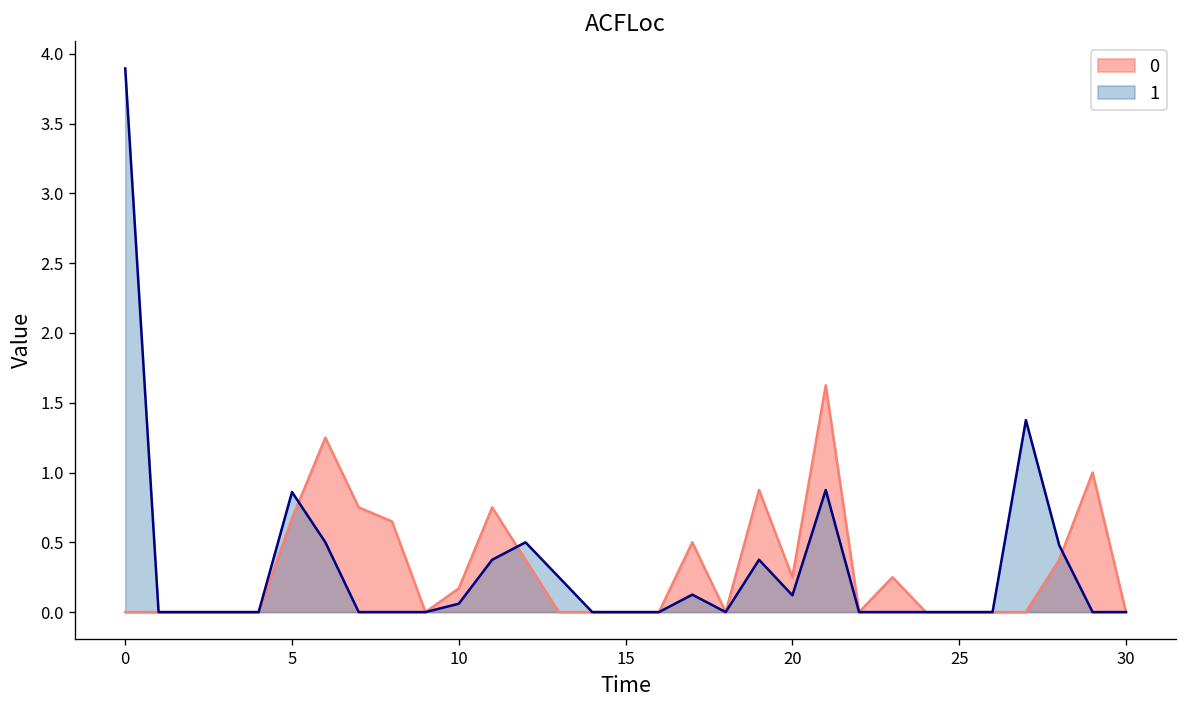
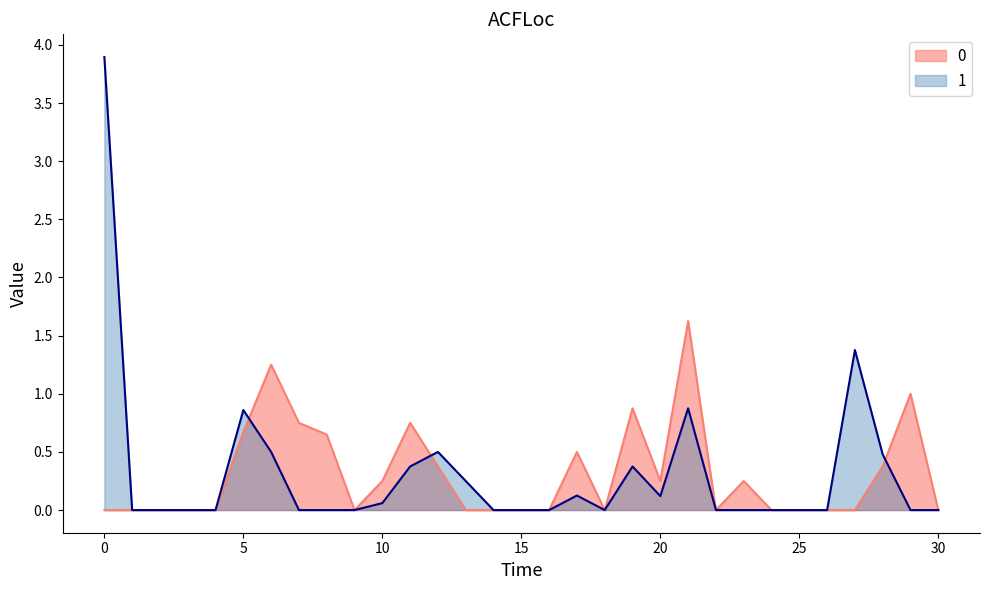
  {
    "0": {
      "0": 0.00,
      "5": 0.67,
-     "10": 0.17,
+     "10": 0.25,
      "20": 0.25
    },
    "1": {
      "0": 3.90,
      "5": 0.86,
      "10": 0.06,
      "20": 0.12
    }
  }
